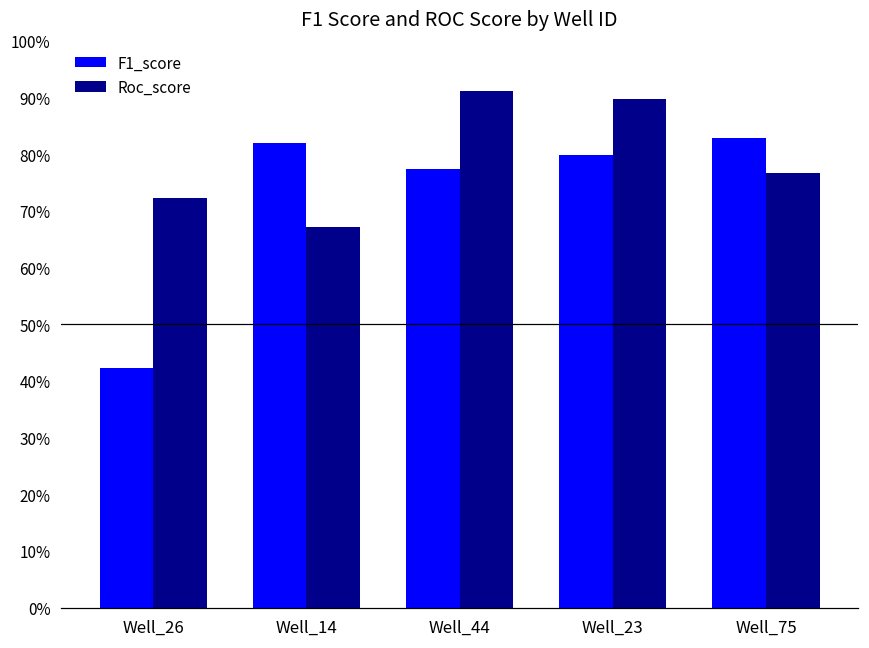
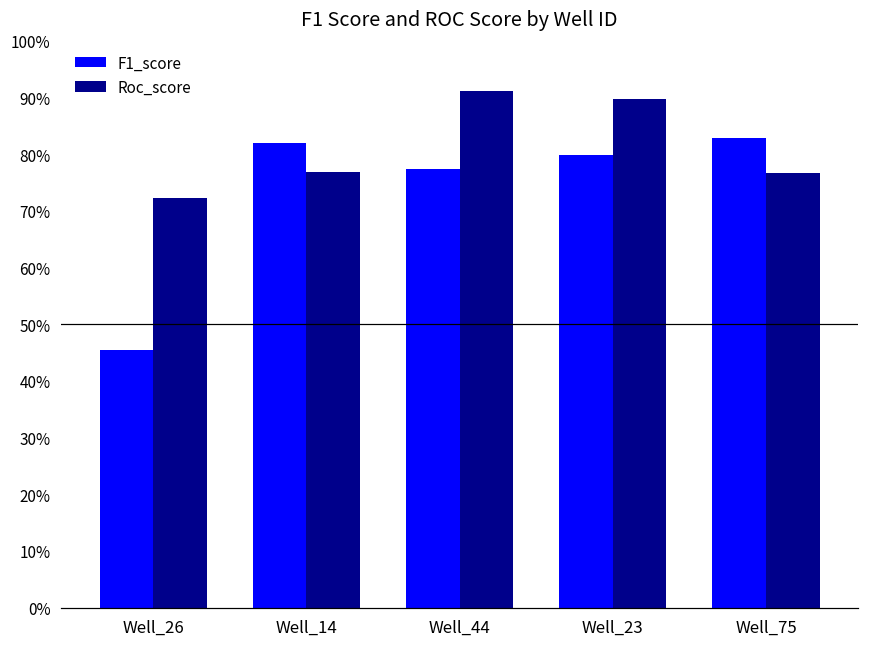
  {
    "F1_score": {
-     "Well_26": "42%",
+     "Well_26": "45%",
      "Well_14": "82%",
      "Well_44": "77%",
      "Well_23": "80%",
      "Well_75": "83%"
    },
    "Roc_score": {
      "Well_26": "72%",
-     "Well_14": "67%",
+     "Well_14": "77%",
      "Well_44": "91%",
      "Well_23": "90%",
      "Well_75": "77%"
    }
  }
